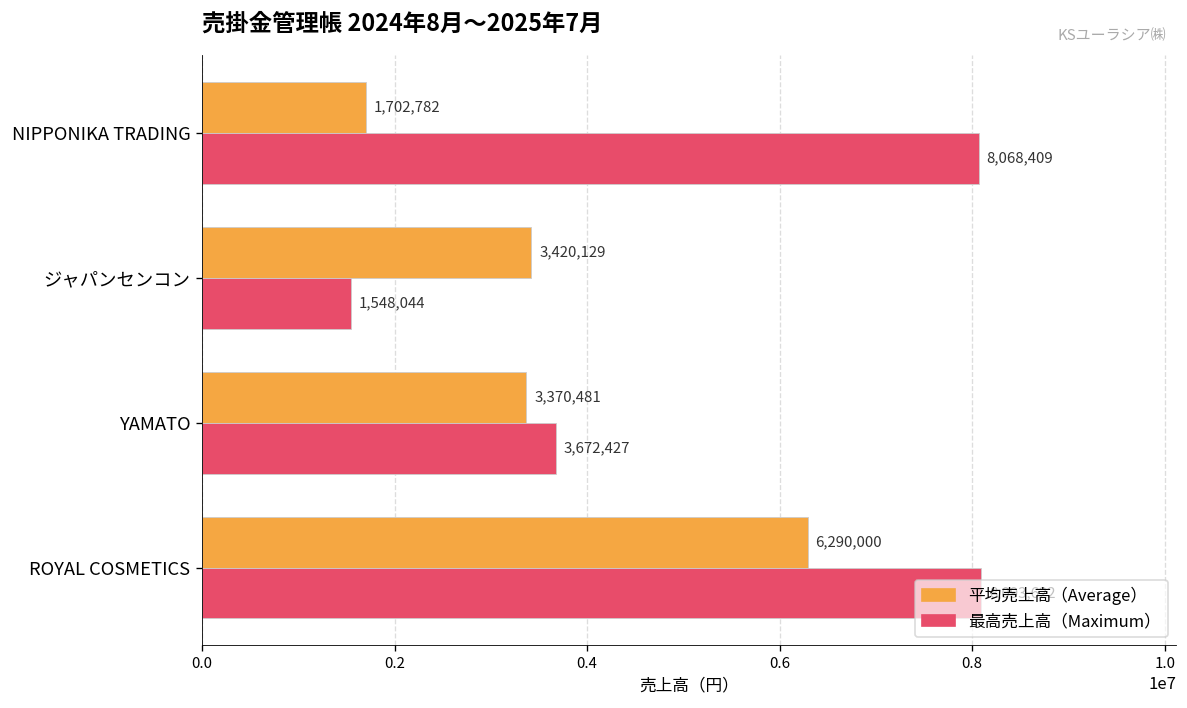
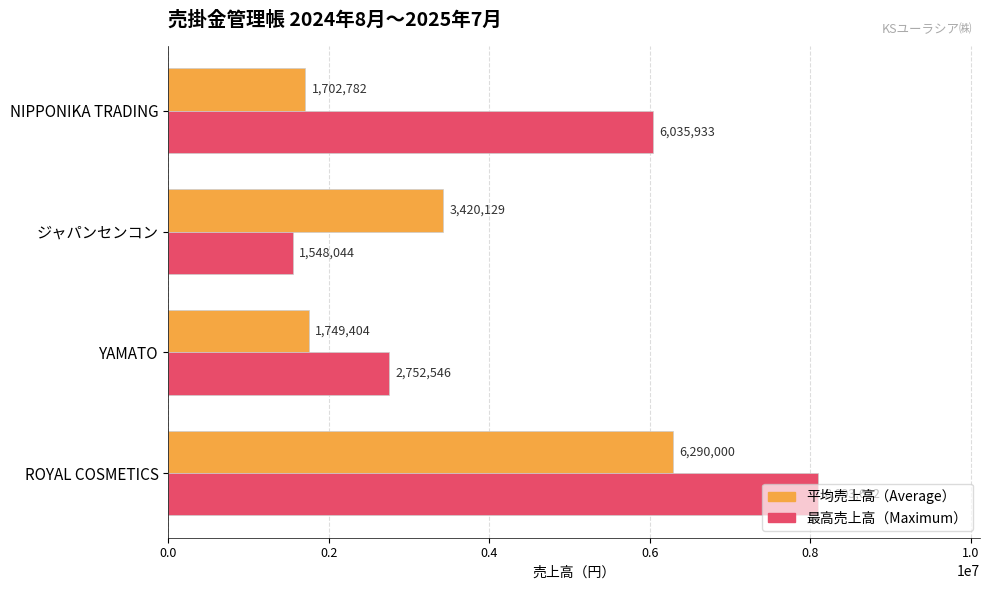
  {
    "平均売上高（Average）": {
      "NIPPONIKA TRADING": "1,702,782",
      "ジャパンセンコン": "3,420,129",
-     "YAMATO": "3,370,481",
+     "YAMATO": "1,749,404",
      "ROYAL COSMETICS": "6,290,000"
    },
    "最高売上高（Maximum）": {
-     "NIPPONIKA TRADING": "8,068,409",
+     "NIPPONIKA TRADING": "6,035,933",
      "ジャパンセンコン": "1,548,044",
-     "YAMATO": "3,672,427"
+     "YAMATO": "2,752,546"
    }
  }
